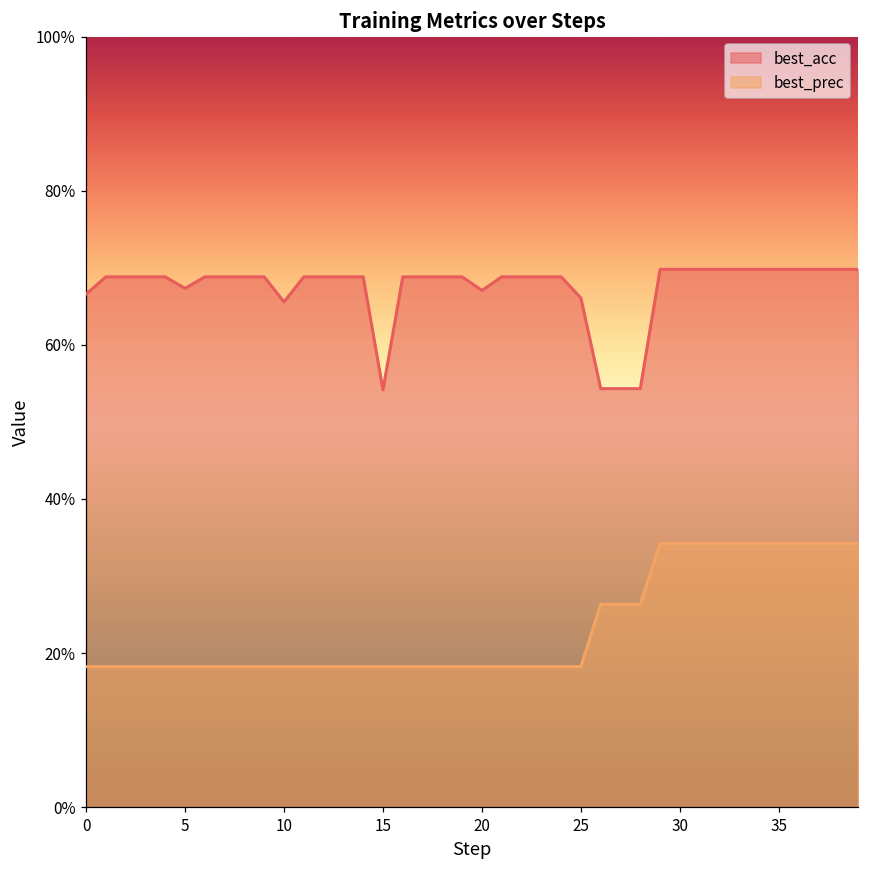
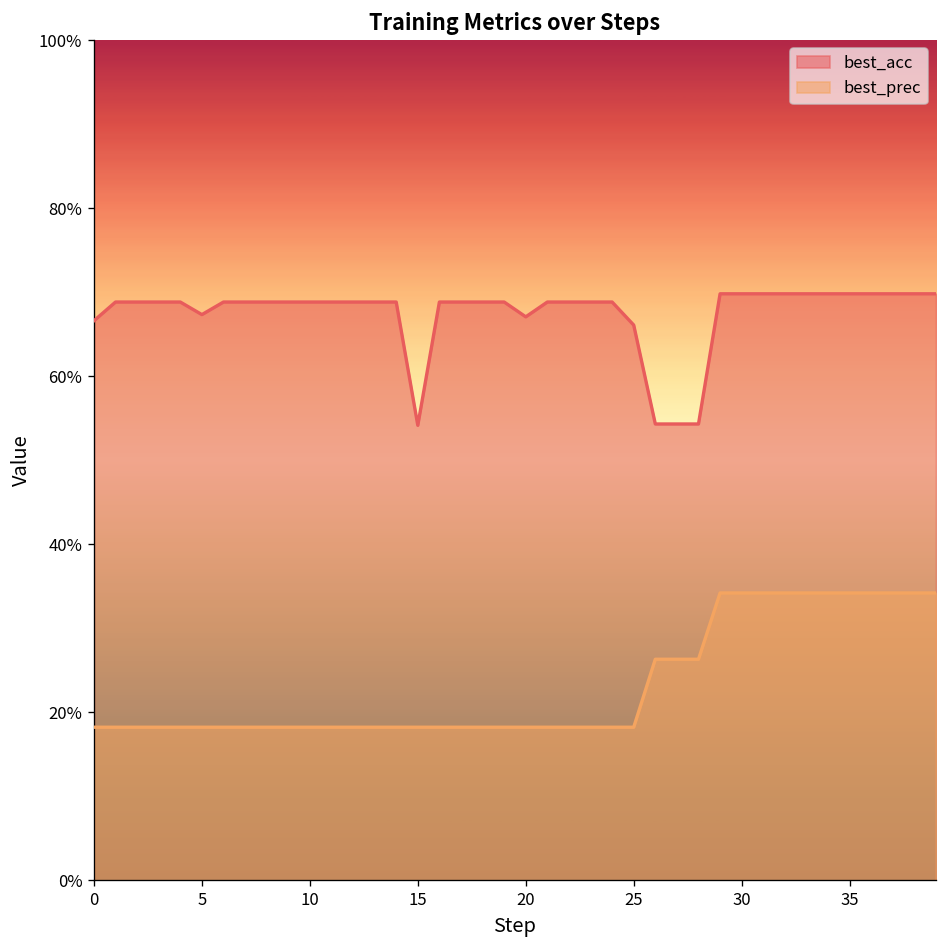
  {
    "best_acc": {
      "0": "67%",
      "5": "67%",
-     "10": "66%",
+     "10": "69%",
      "15": "54%",
      "20": "67%",
      "25": "66%",
      "30": "70%",
      "35": "70%"
    },
    "best_prec": {
      "0": "18%",
      "5": "18%",
      "10": "18%",
      "15": "18%",
      "20": "18%",
      "25": "18%",
      "30": "34%",
      "35": "34%"
    }
  }
